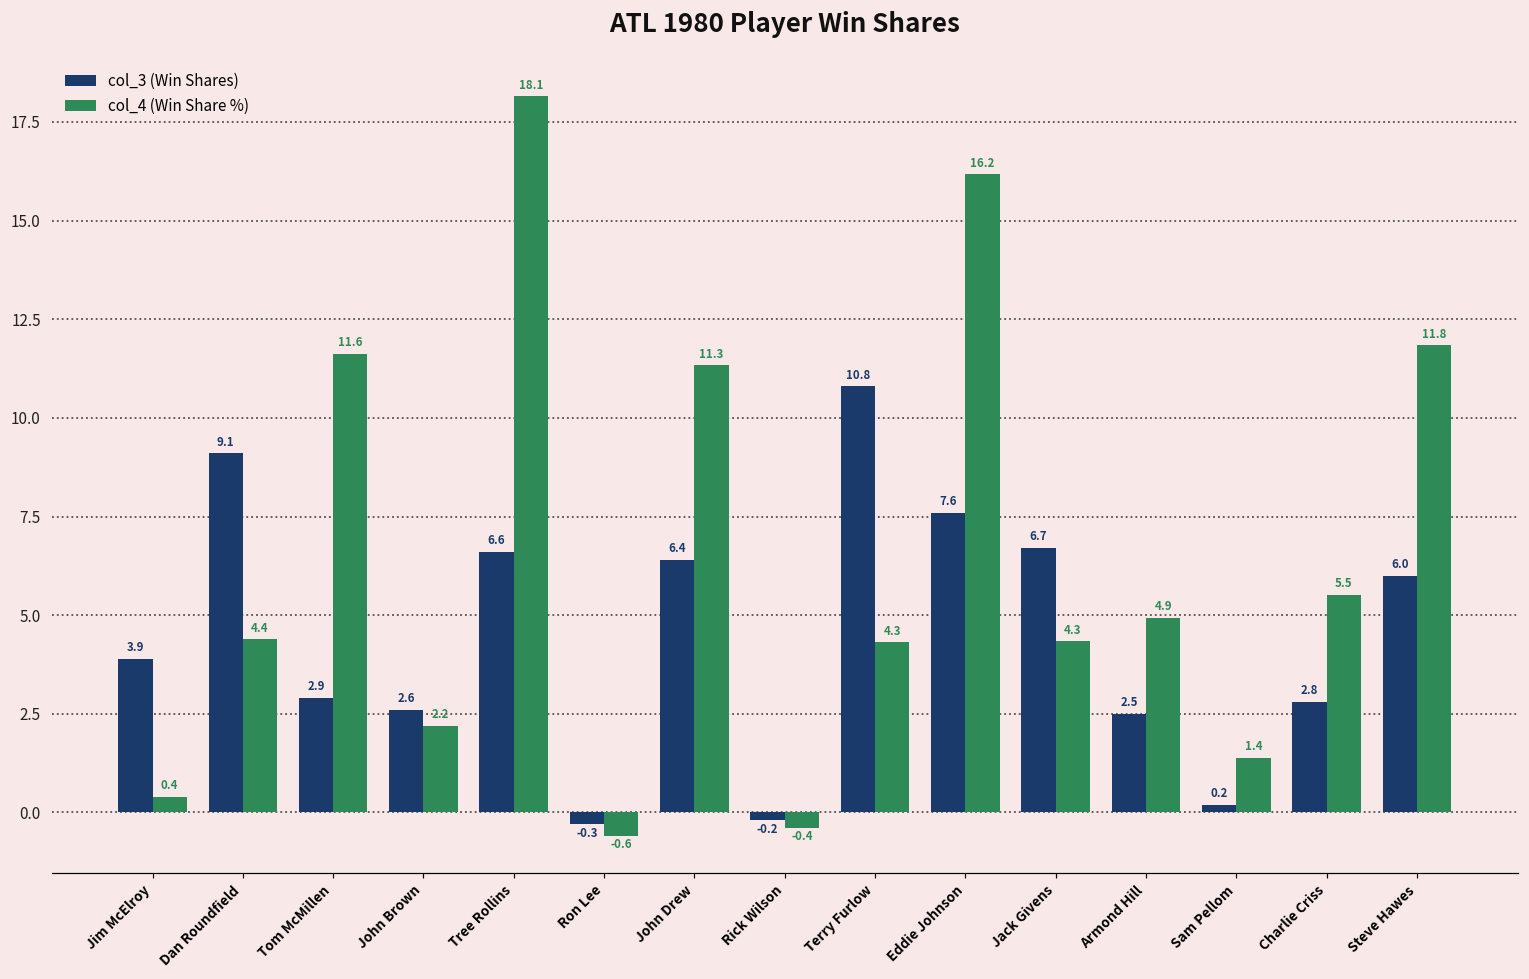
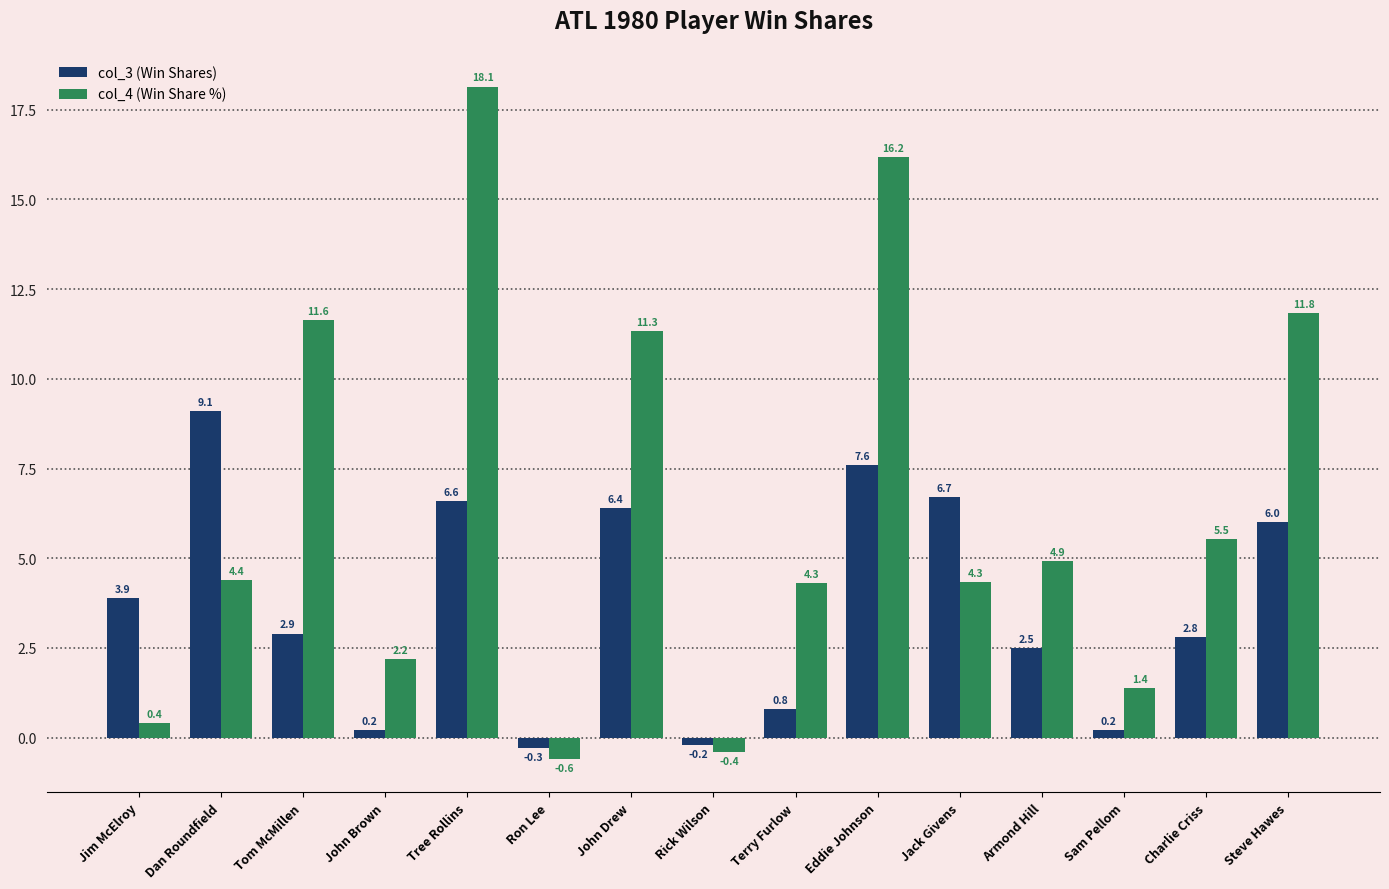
  {
    "col_3 (Win Shares)": {
      "Jim McElroy": 3.9,
      "Dan Roundfield": 9.1,
      "Tom McMillen": 2.9,
-     "John Brown": 2.6,
+     "John Brown": 0.2,
      "Tree Rollins": 6.6,
      "Ron Lee": -0.3,
      "John Drew": 6.4,
      "Rick Wilson": -0.2,
-     "Terry Furlow": 10.8,
+     "Terry Furlow": 0.8,
      "Eddie Johnson": 7.6,
      "Jack Givens": 6.7,
      "Armond Hill": 2.5,
      "Sam Pellom": 0.2,
      "Charlie Criss": 2.8,
      "Steve Hawes": 6.0
    },
    "col_4 (Win Share %)": {
      "Jim McElroy": 0.4,
      "Dan Roundfield": 4.4,
      "Tom McMillen": 11.6,
      "John Brown": 2.2,
      "Tree Rollins": 18.1,
      "Ron Lee": -0.6,
      "John Drew": 11.3,
      "Rick Wilson": -0.4,
      "Terry Furlow": 4.3,
      "Eddie Johnson": 16.2,
      "Jack Givens": 4.3,
      "Armond Hill": 4.9,
      "Sam Pellom": 1.4,
      "Charlie Criss": 5.5,
      "Steve Hawes": 11.8
    }
  }
